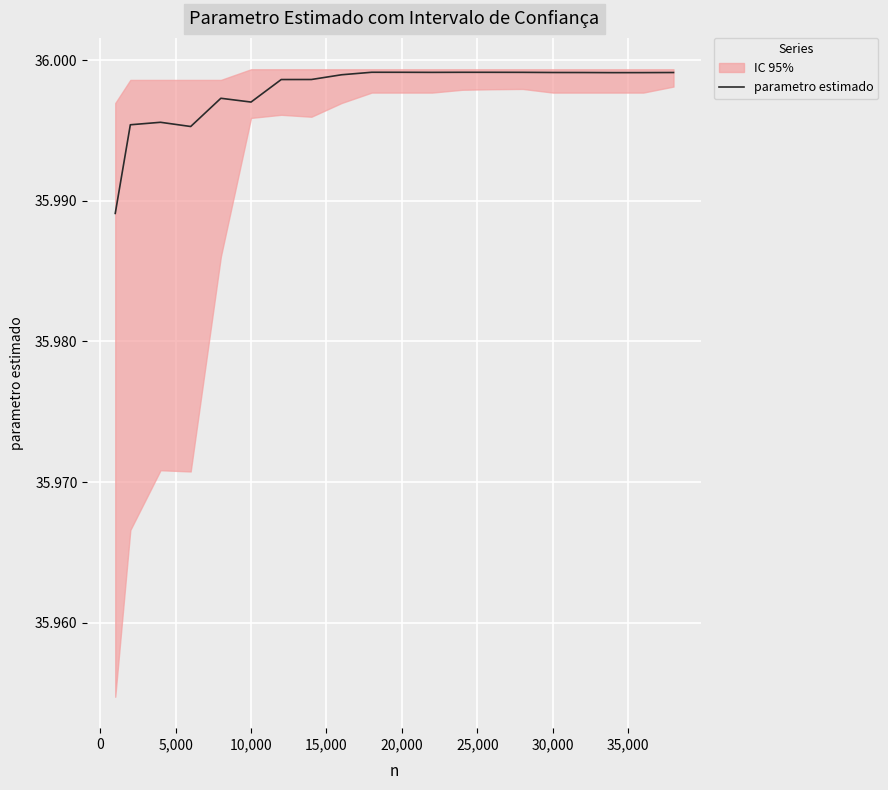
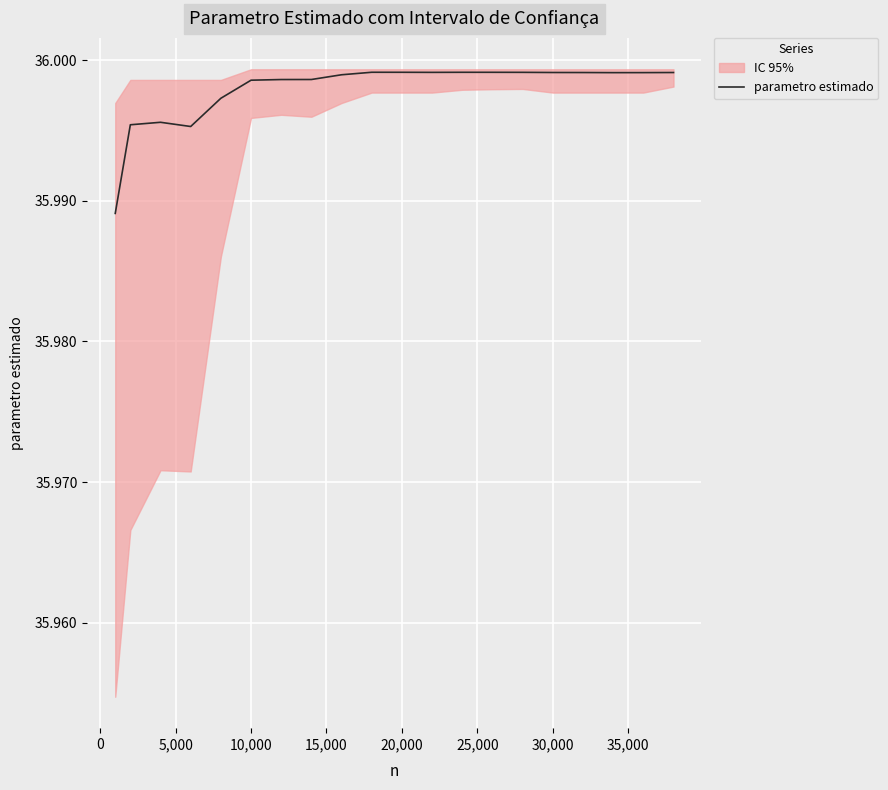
  {
    "parametro estimado": {
-     "10,000": 35.9970,
+     "10,000": 35.9986,
      "20,000": 35.9991,
      "30,000": 35.9991
    }
  }
